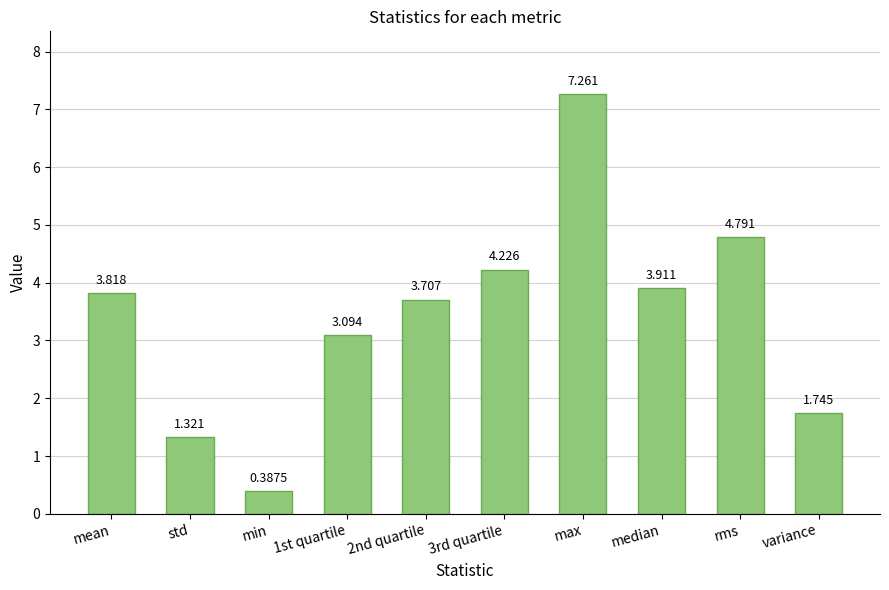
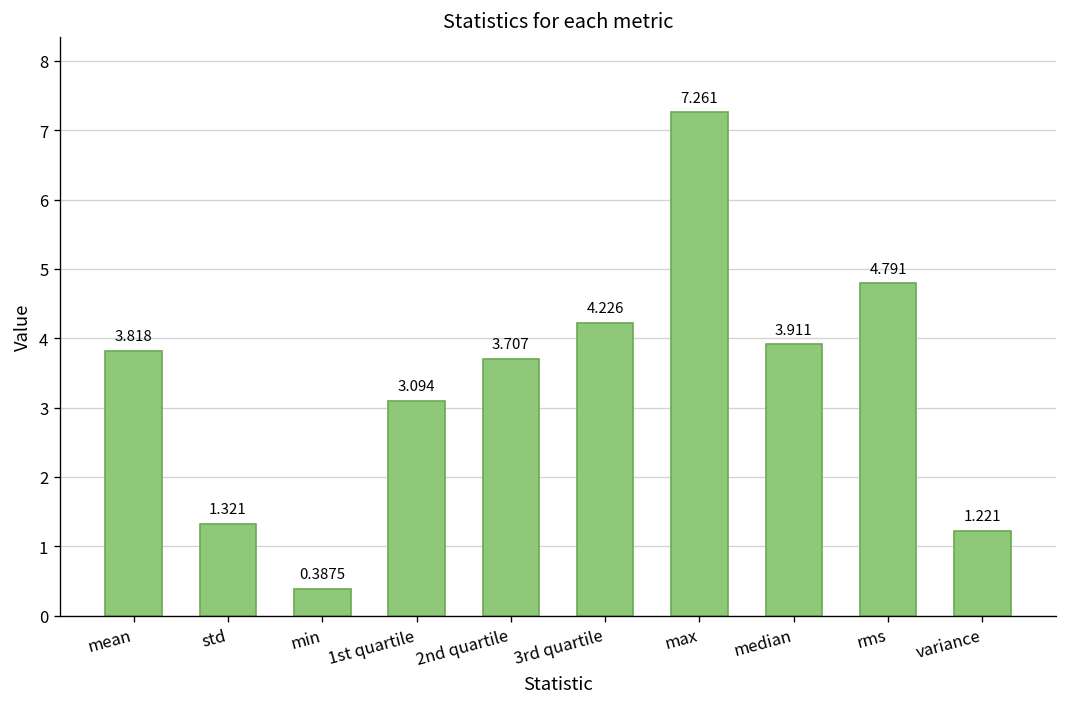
  {
    "mean": 3.818,
    "std": 1.321,
    "min": 0.3875,
    "1st quartile": 3.094,
    "2nd quartile": 3.707,
    "3rd quartile": 4.226,
    "max": 7.261,
    "median": 3.911,
    "rms": 4.791,
-   "variance": 1.745
+   "variance": 1.221
  }
